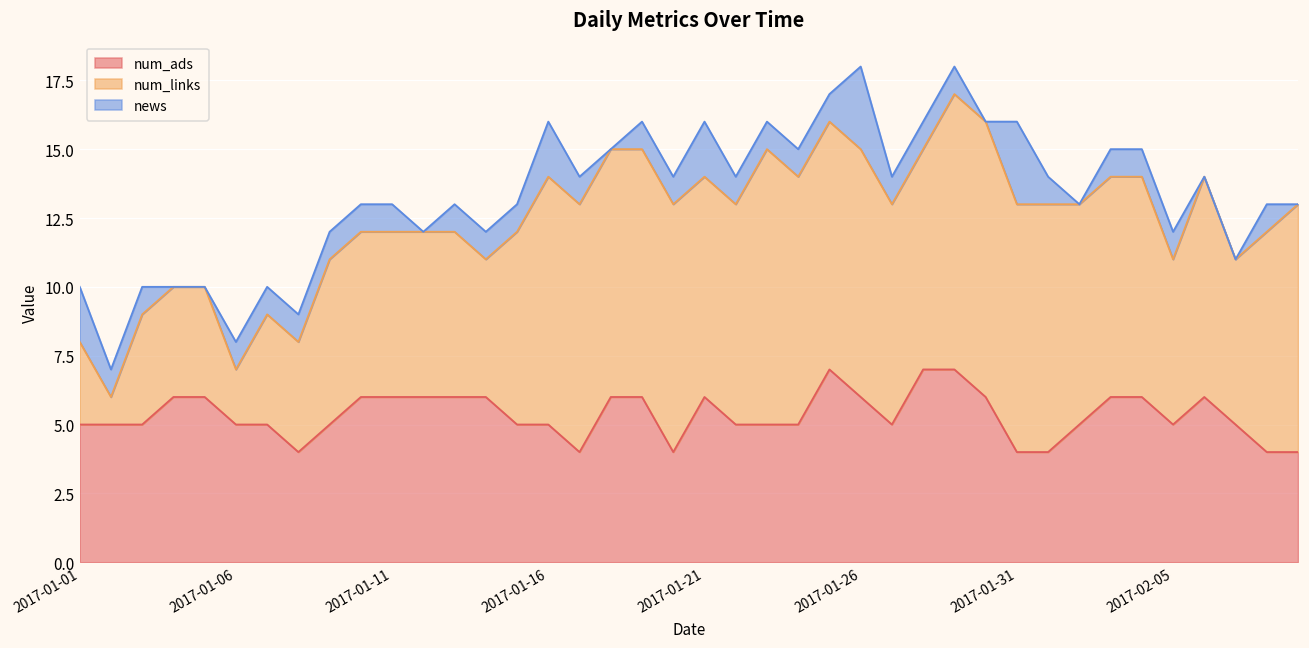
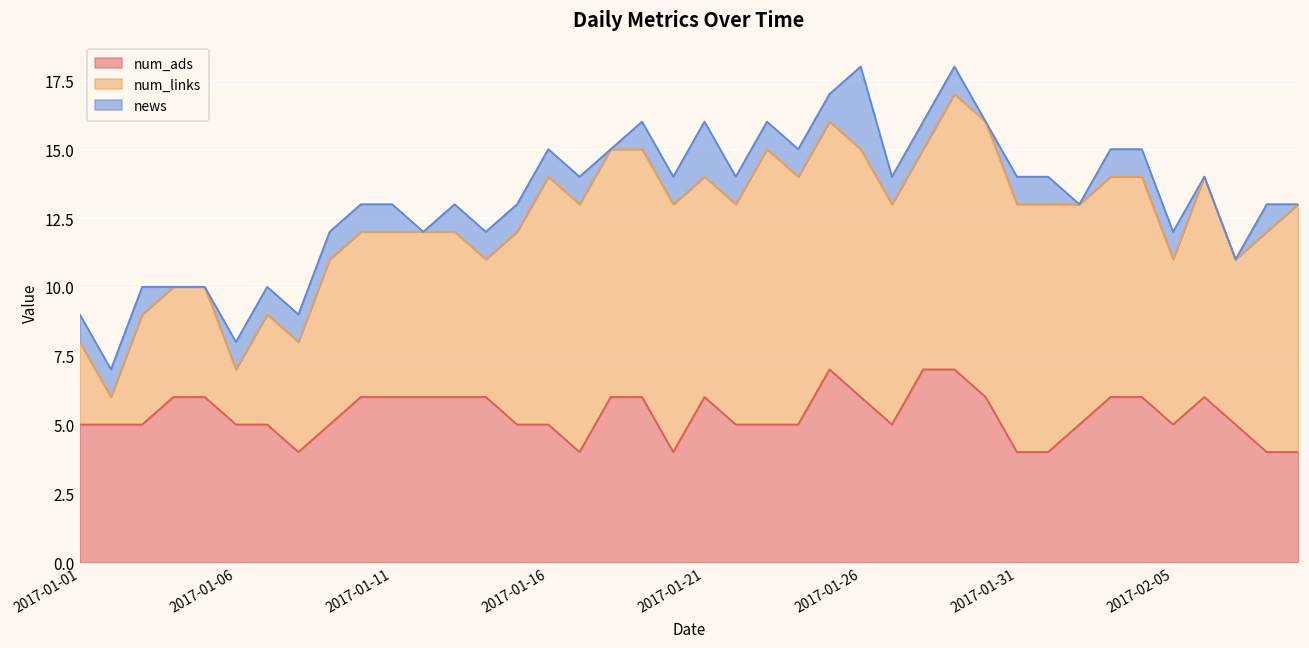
  {
    "news": {
-     "2017-01-01": 2,
+     "2017-01-01": 1,
      "2017-01-06": 1,
      "2017-01-11": 1,
-     "2017-01-16": 2,
+     "2017-01-16": 1,
      "2017-01-21": 2,
      "2017-01-26": 3,
-     "2017-01-31": 3,
+     "2017-01-31": 1,
      "2017-02-05": 1
    }
  }
